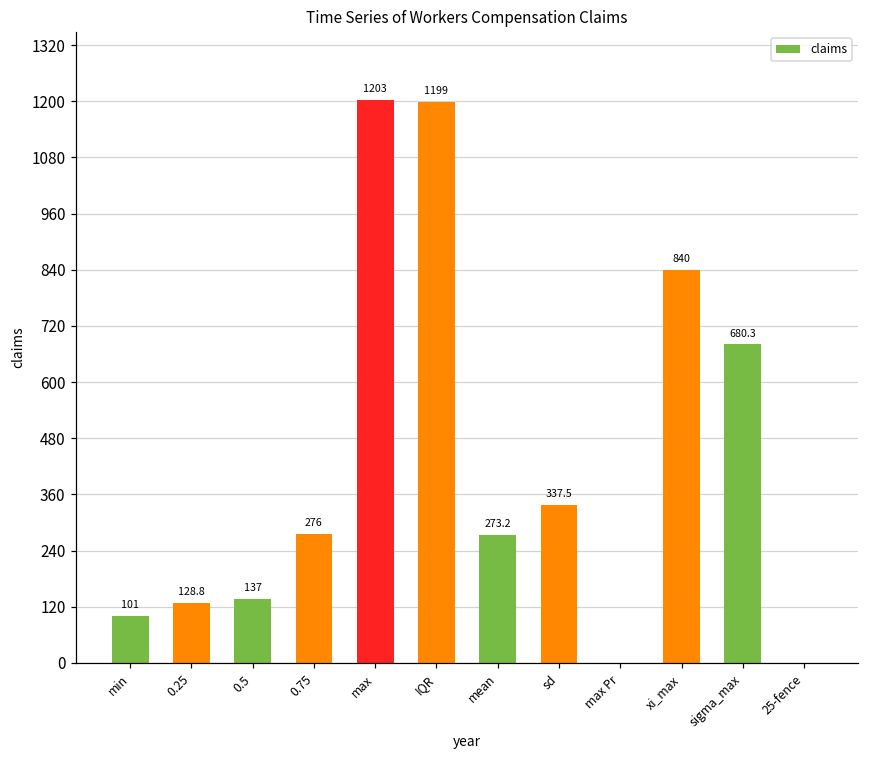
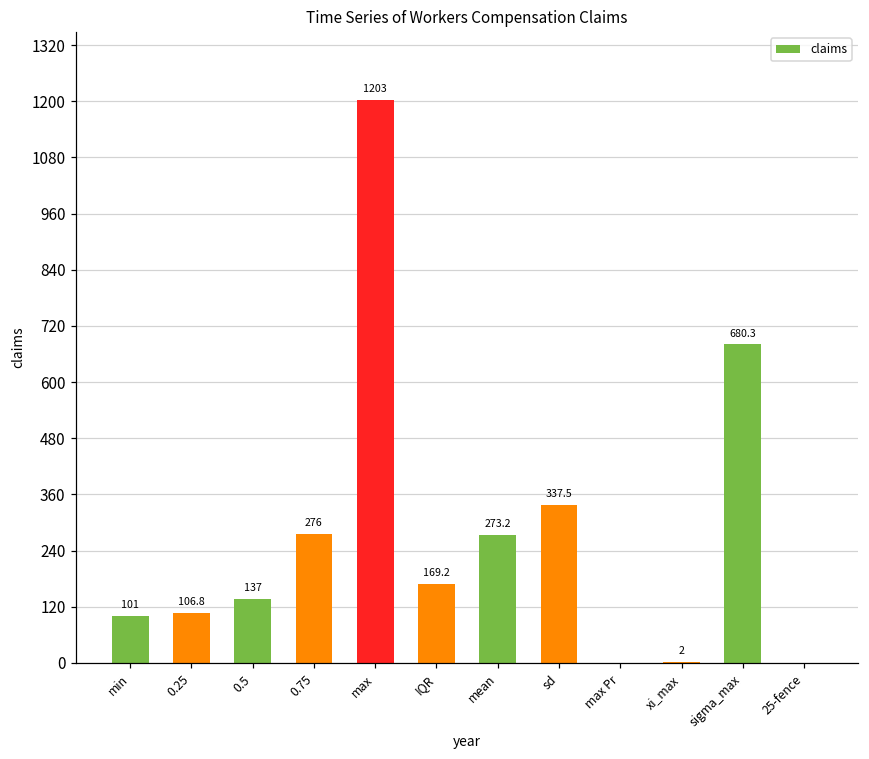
  {
    "min": 101,
-   "0.25": 128.8,
+   "0.25": 106.8,
    "0.5": 137,
    "0.75": 276,
    "max": 1203,
-   "IQR": 1199,
+   "IQR": 169.2,
    "mean": 273.2,
    "sd": 337.5,
-   "xi_max": 840,
+   "xi_max": 2,
    "sigma_max": 680.3
  }
